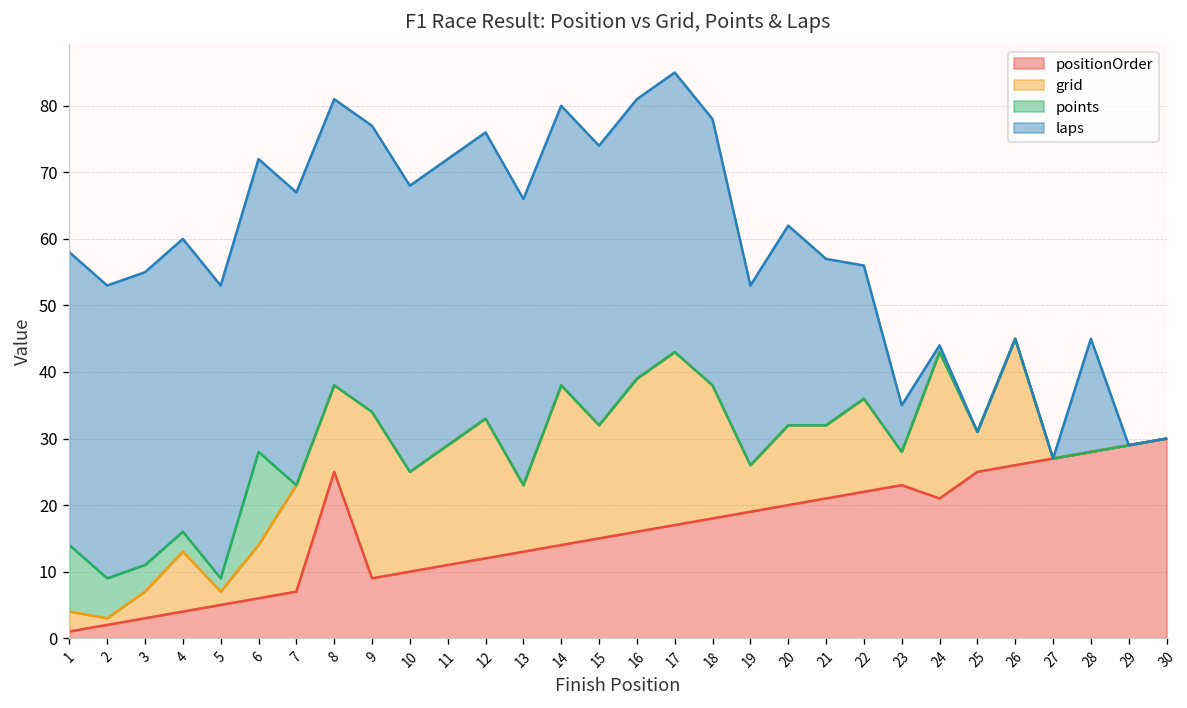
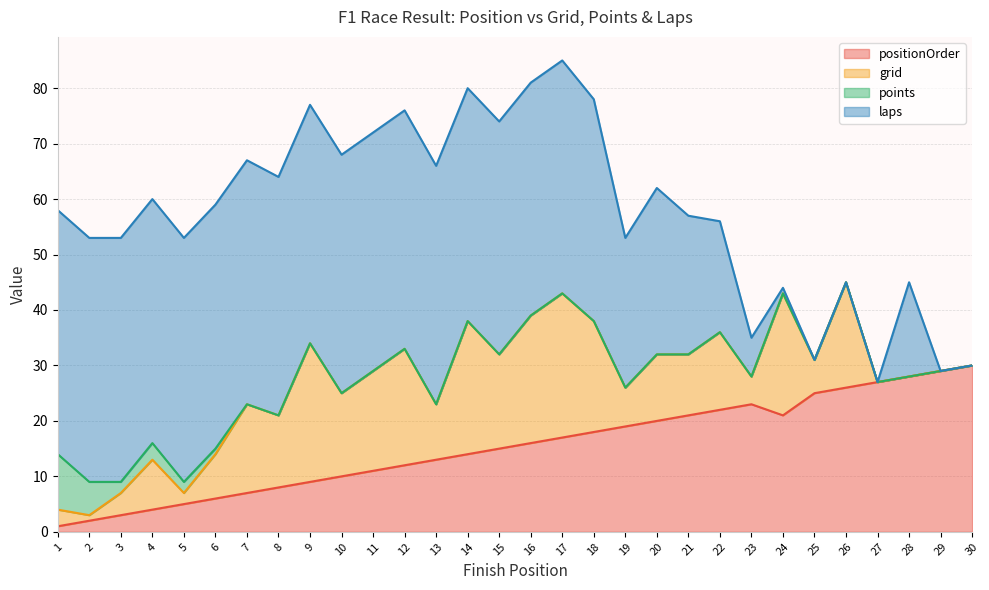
  {
    "positionOrder": {
      "1": 1,
      "2": 2,
      "3": 3,
      "4": 4,
      "5": 5,
      "6": 6,
      "7": 7,
-     "8": 25,
+     "8": 8,
      "9": 9,
      "10": 10,
      "11": 11,
      "12": 12,
      "13": 13,
      "14": 14,
      "15": 15,
      "16": 16,
      "17": 17,
      "18": 18,
      "19": 19,
      "20": 20,
      "21": 21,
      "22": 22,
      "23": 23,
      "24": 21,
      "25": 25,
      "26": 26
    },
    "grid": {
      "1": 3,
      "2": 1,
      "3": 4,
      "4": 9,
      "5": 2,
      "6": 8
    },
    "points": {
      "1": 10,
      "2": 6,
-     "3": 4,
+     "3": 2,
      "4": 3,
      "5": 2,
-     "6": 14
+     "6": 1
    },
    "laps": {
      "1": 44,
      "2": 44,
      "3": 44,
      "4": 44,
      "5": 44,
      "6": 44,
      "7": 44,
      "8": 43,
      "9": 43,
      "10": 43,
      "11": 43,
      "12": 43,
      "13": 43,
      "14": 42,
      "15": 42,
      "16": 42,
      "17": 42,
      "18": 40,
      "19": 27,
      "20": 30,
      "21": 25,
      "22": 20,
      "23": 7,
      "24": 1,
      "28": 17
    }
  }
